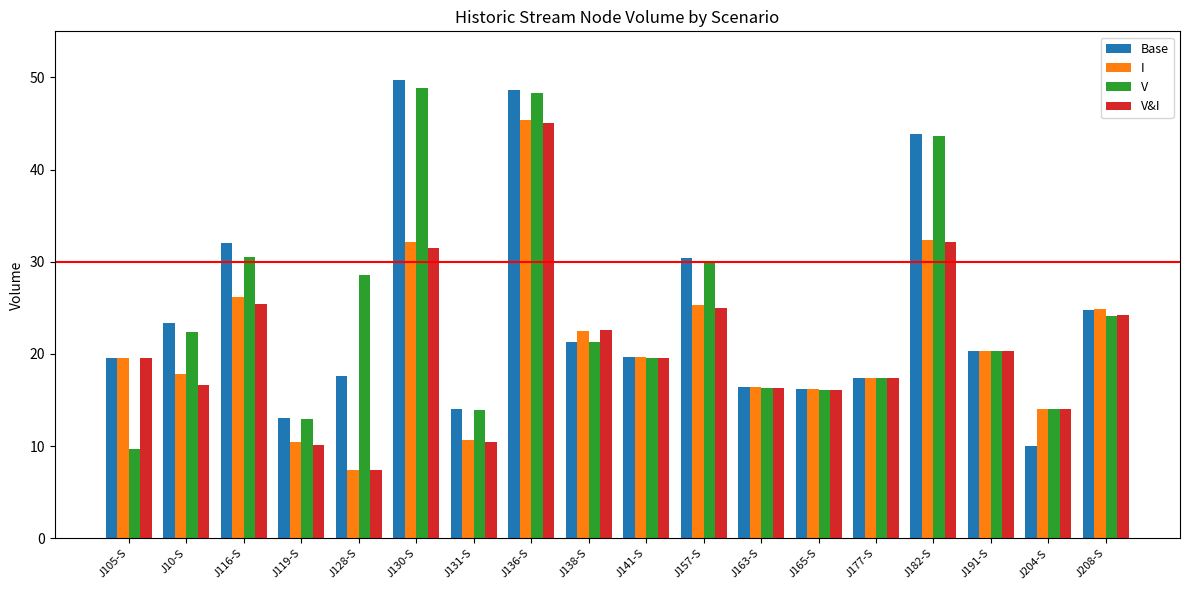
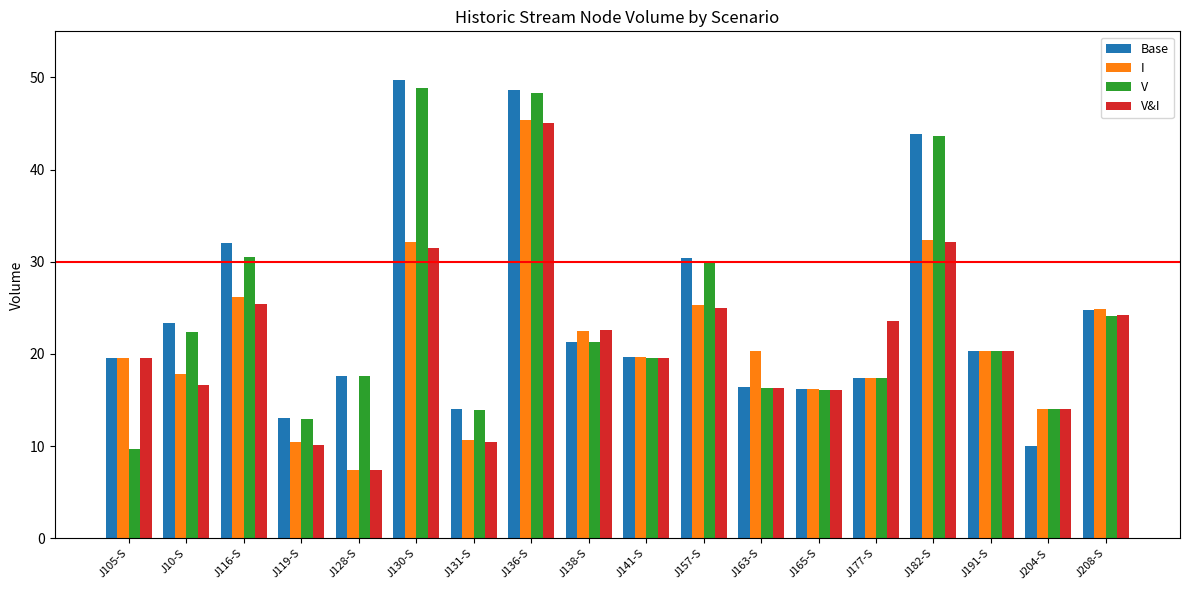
  {
    "Base": {
      "J105-S": 20,
      "J10-S": 23,
      "J116-S": 32,
      "J119-S": 13,
      "J128-S": 18,
      "J130-S": 50,
      "J131-S": 14,
      "J136-S": 49,
      "J138-S": 21,
      "J141-S": 20,
      "J157-S": 30,
      "J163-S": 16,
      "J165-S": 16,
      "J177-S": 17,
      "J182-S": 44,
      "J191-S": 20,
      "J204-S": 10,
      "J208-S": 25
    },
    "I": {
      "J105-S": 20,
      "J10-S": 18,
      "J116-S": 26,
      "J119-S": 10,
      "J128-S": 7,
      "J130-S": 32,
      "J131-S": 11,
      "J136-S": 45,
      "J138-S": 23,
      "J141-S": 20,
      "J157-S": 25,
-     "J163-S": 16,
+     "J163-S": 20,
      "J165-S": 16,
      "J177-S": 17,
      "J182-S": 32,
      "J191-S": 20,
      "J204-S": 14,
      "J208-S": 25
    },
    "V": {
      "J105-S": 10,
      "J10-S": 22,
      "J116-S": 30,
      "J119-S": 13,
-     "J128-S": 29,
+     "J128-S": 18,
      "J130-S": 49,
      "J131-S": 14,
      "J136-S": 48,
      "J138-S": 21,
      "J141-S": 20,
      "J157-S": 30,
      "J163-S": 16,
      "J165-S": 16,
      "J177-S": 17,
      "J182-S": 44,
      "J191-S": 20,
      "J204-S": 14,
      "J208-S": 24
    },
    "V&I": {
      "J105-S": 20,
      "J10-S": 17,
      "J116-S": 25,
      "J119-S": 10,
      "J128-S": 7,
      "J130-S": 31,
      "J131-S": 10,
      "J136-S": 45,
      "J138-S": 23,
      "J141-S": 20,
      "J157-S": 25,
      "J163-S": 16,
      "J165-S": 16,
-     "J177-S": 17,
+     "J177-S": 24,
      "J182-S": 32,
      "J191-S": 20,
      "J204-S": 14,
      "J208-S": 24
    }
  }
